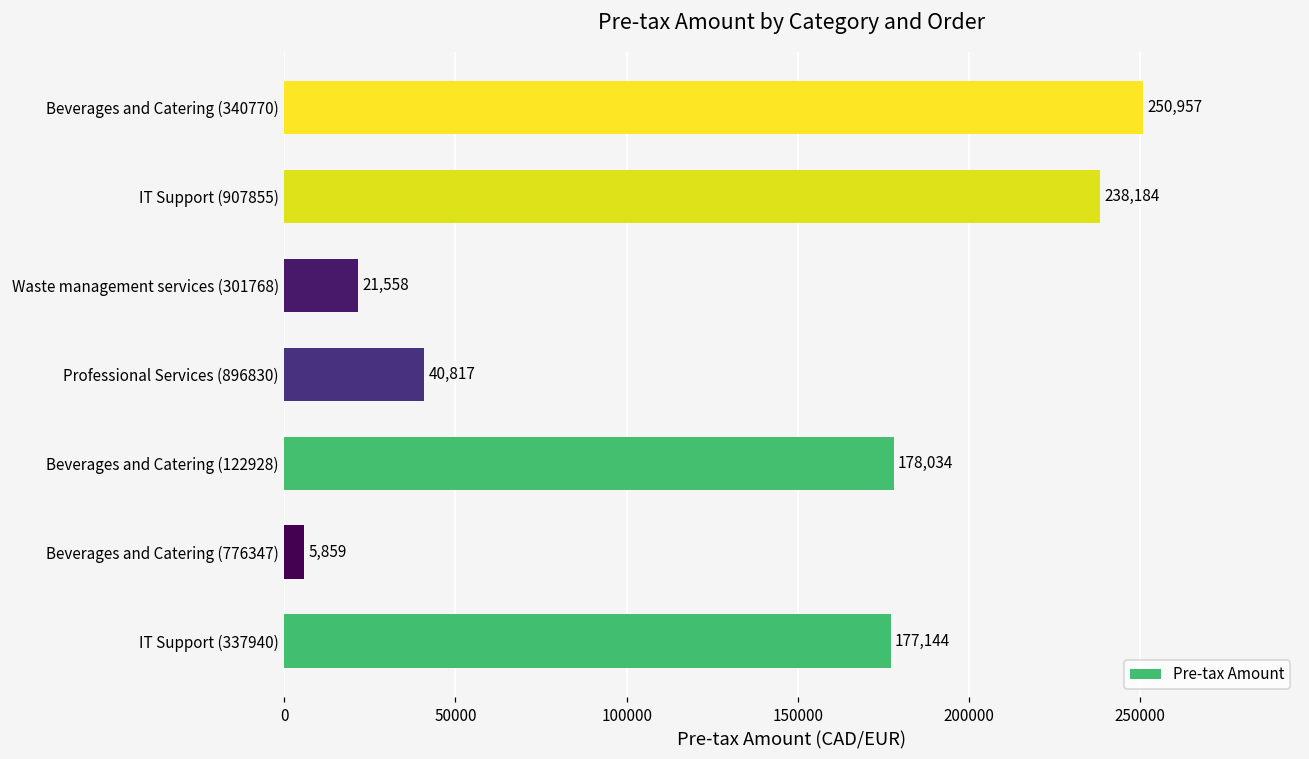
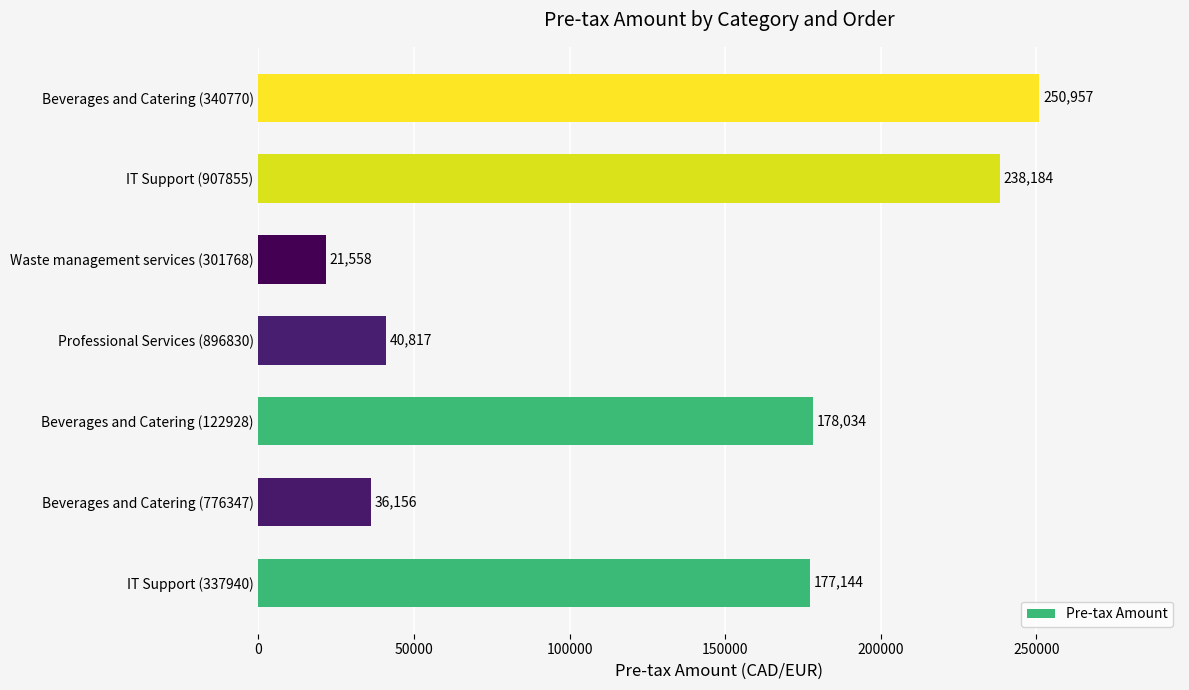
  {
    "Beverages and Catering (340770)": "250,957",
    "IT Support (907855)": "238,184",
    "Waste management services (301768)": "21,558",
    "Professional Services (896830)": "40,817",
    "Beverages and Catering (122928)": "178,034",
-   "Beverages and Catering (776347)": "5,859",
+   "Beverages and Catering (776347)": "36,156",
    "IT Support (337940)": "177,144"
  }
